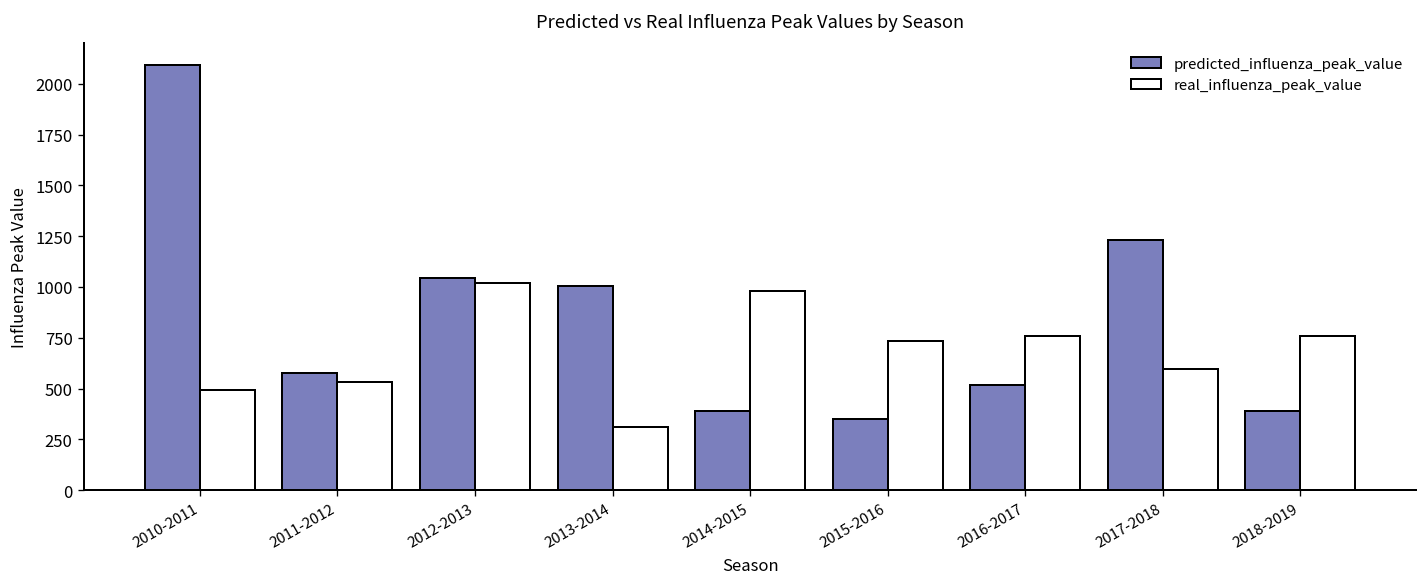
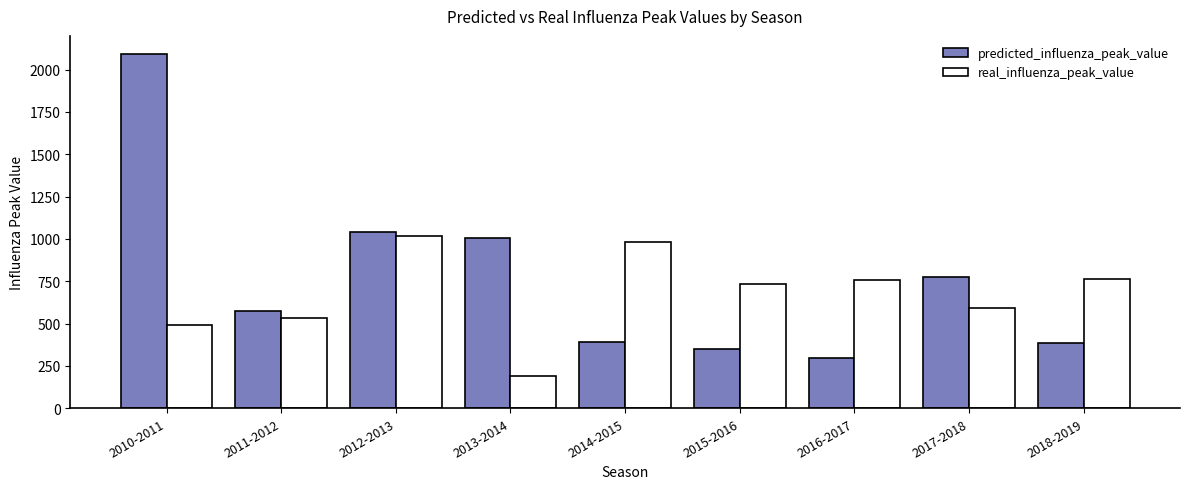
  {
    "predicted_influenza_peak_value": {
      "2010-2011": 2090,
      "2011-2012": 570,
      "2012-2013": 1040,
      "2013-2014": 1000,
      "2014-2015": 390,
      "2015-2016": 350,
-     "2016-2017": 520,
-     "2017-2018": 1230,
+     "2016-2017": 300,
+     "2017-2018": 780,
      "2018-2019": 390
    },
    "real_influenza_peak_value": {
      "2010-2011": 490,
      "2011-2012": 530,
      "2012-2013": 1020,
-     "2013-2014": 310,
+     "2013-2014": 190,
      "2014-2015": 980,
      "2015-2016": 730,
      "2016-2017": 760,
      "2017-2018": 590,
      "2018-2019": 760
    }
  }
